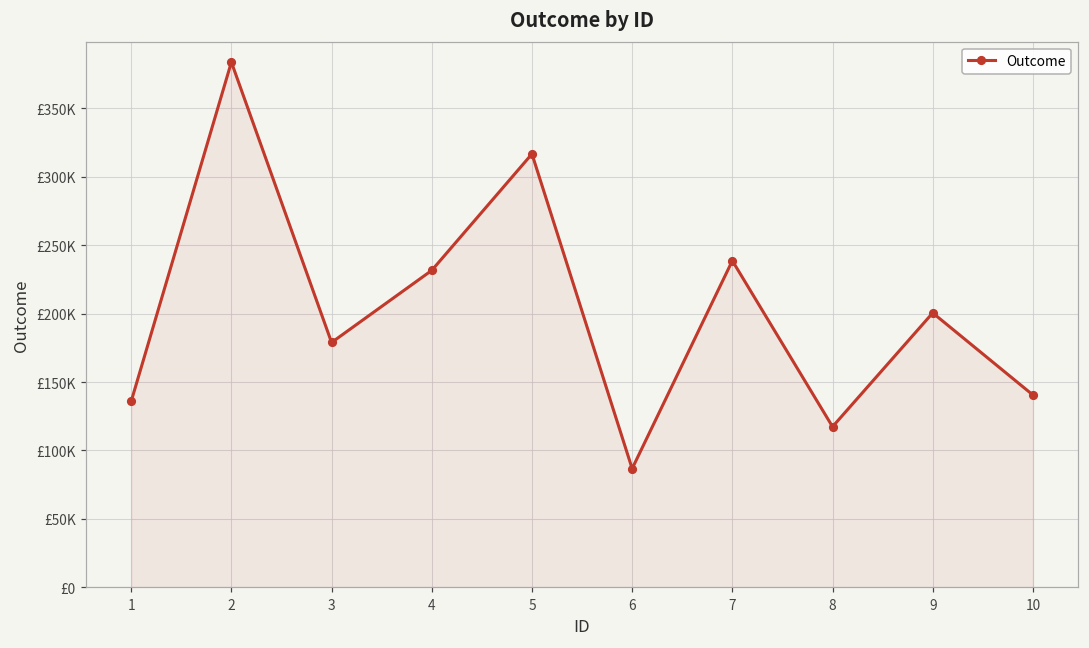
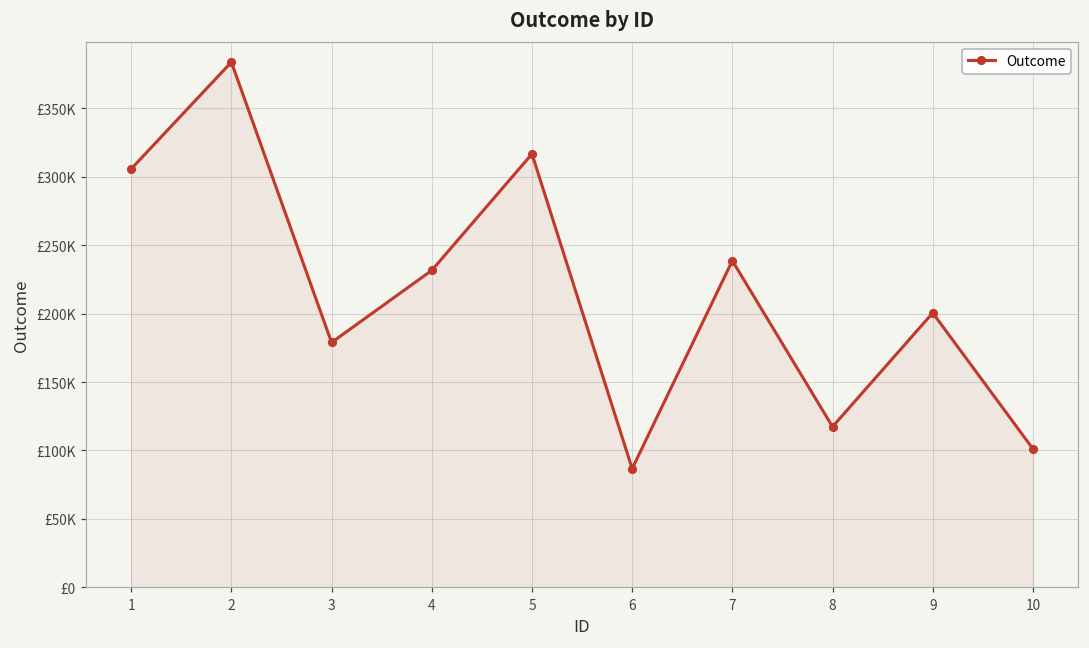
  {
-   "1": "£136000",
+   "1": "£306000",
    "2": "£384000",
    "3": "£179000",
    "4": "£232000",
    "5": "£317000",
    "6": "£87000",
    "7": "£239000",
    "8": "£117000",
    "9": "£201000",
-   "10": "£141000"
+   "10": "£101000"
  }
